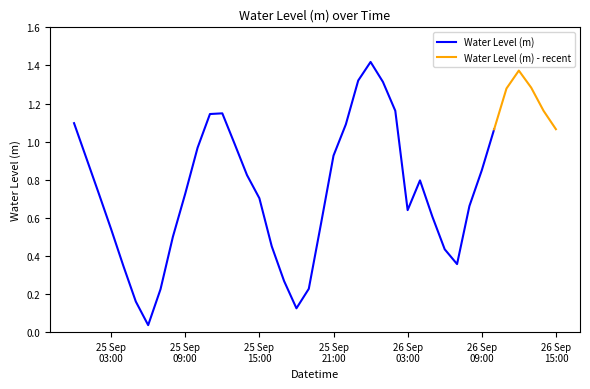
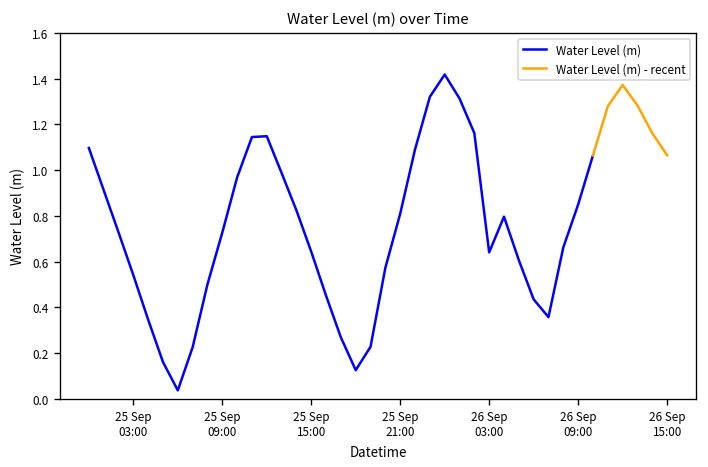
  {
    "Water Level (m)": {
      "25 Sep 03:00": 0.54,
      "25 Sep 09:00": 0.73,
-     "25 Sep 15:00": 0.70,
-     "25 Sep 21:00": 0.93,
+     "25 Sep 15:00": 0.64,
+     "25 Sep 21:00": 0.81,
      "26 Sep 03:00": 0.64,
      "26 Sep 09:00": 0.85
    },
    "Water Level (m) - recent": {
      "26 Sep 15:00": 1.07
    }
  }
